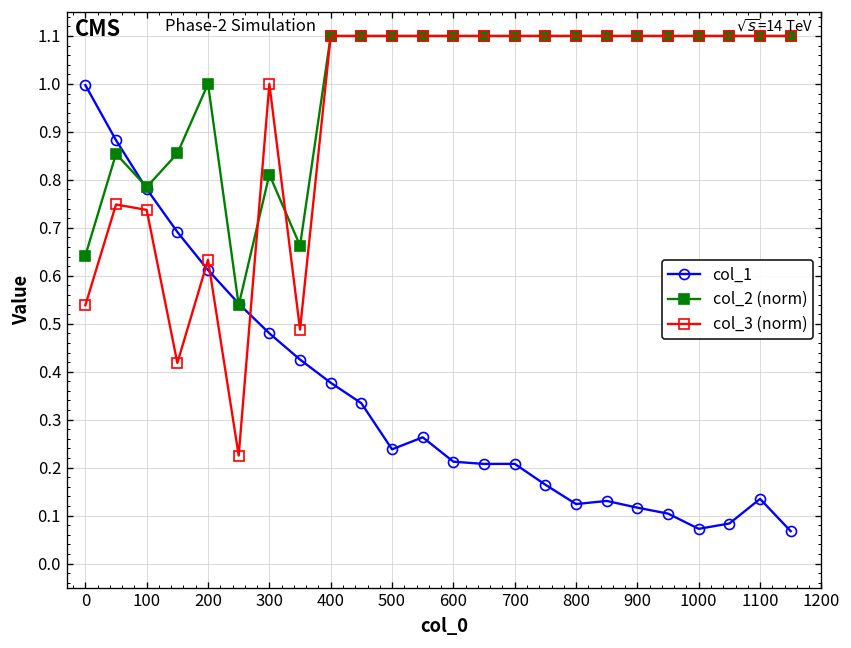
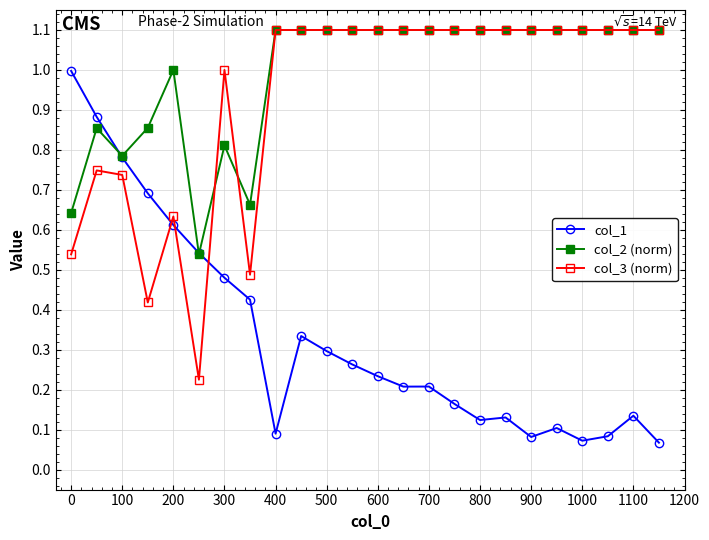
  {
    "col_1": {
      "0": 1.00,
      "200": 0.61,
      "300": 0.48,
-     "400": 0.38,
-     "500": 0.24,
-     "600": 0.21,
+     "400": 0.09,
+     "500": 0.30,
+     "600": 0.23,
      "700": 0.21,
      "800": 0.12,
-     "900": 0.12,
+     "900": 0.08,
      "1000": 0.07,
      "1100": 0.13
    },
    "col_2 (norm)": {
      "0": 0.64,
      "200": 1.00,
      "300": 0.81
    },
    "col_3 (norm)": {
      "0": 0.54,
      "100": 0.74,
      "200": 0.63,
      "300": 1.00
    }
  }
